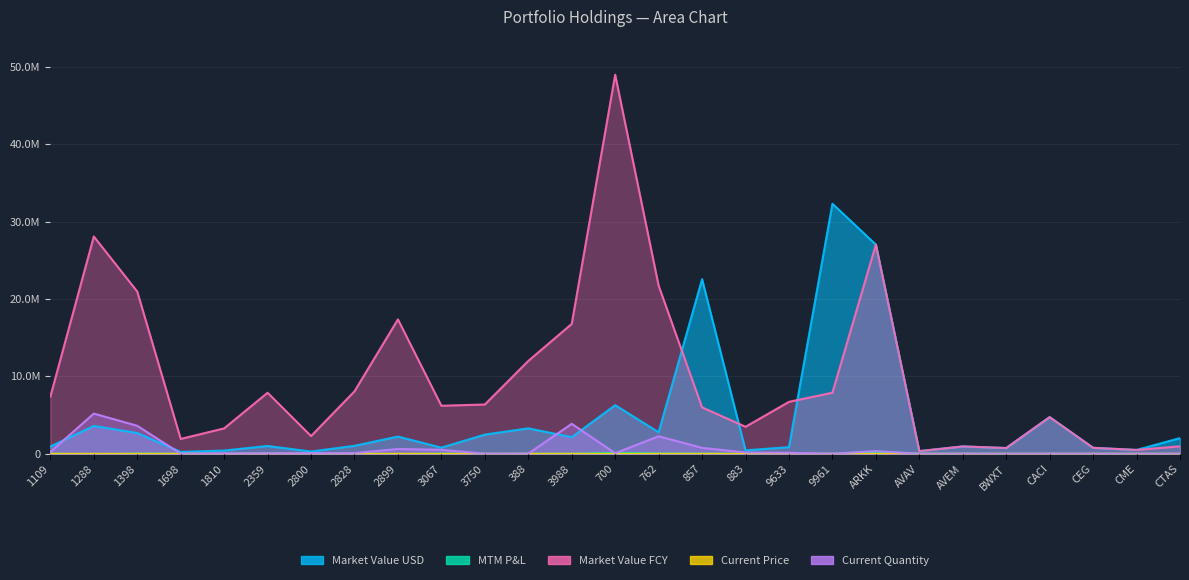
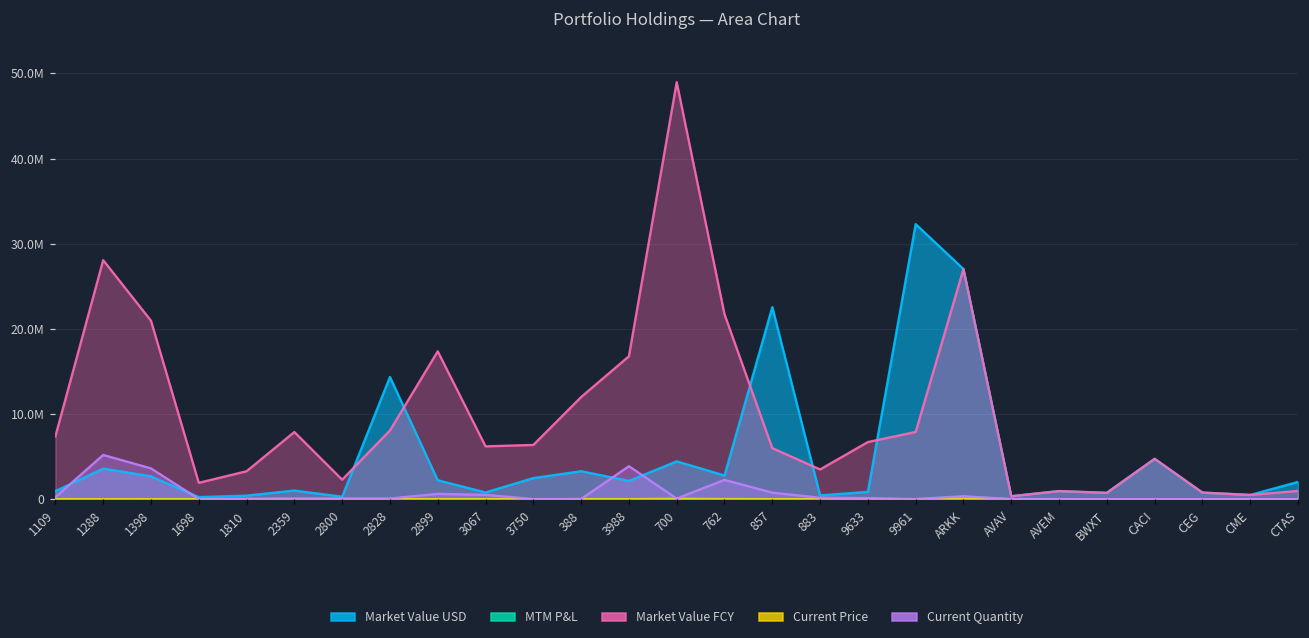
  {
    "Market Value USD": {
      "1109": 1000000,
      "1288": 4000000,
      "1398": 3000000,
      "1810": 0,
      "2359": 1000000,
-     "2828": 1000000,
+     "2828": 14000000,
      "2899": 2000000,
      "3750": 2000000,
      "388": 3000000,
      "3988": 2000000,
-     "700": 6000000,
+     "700": 4000000,
      "762": 3000000,
      "857": 23000000,
      "9633": 1000000,
      "9961": 32000000,
      "CTAS": 2000000
    }
  }
